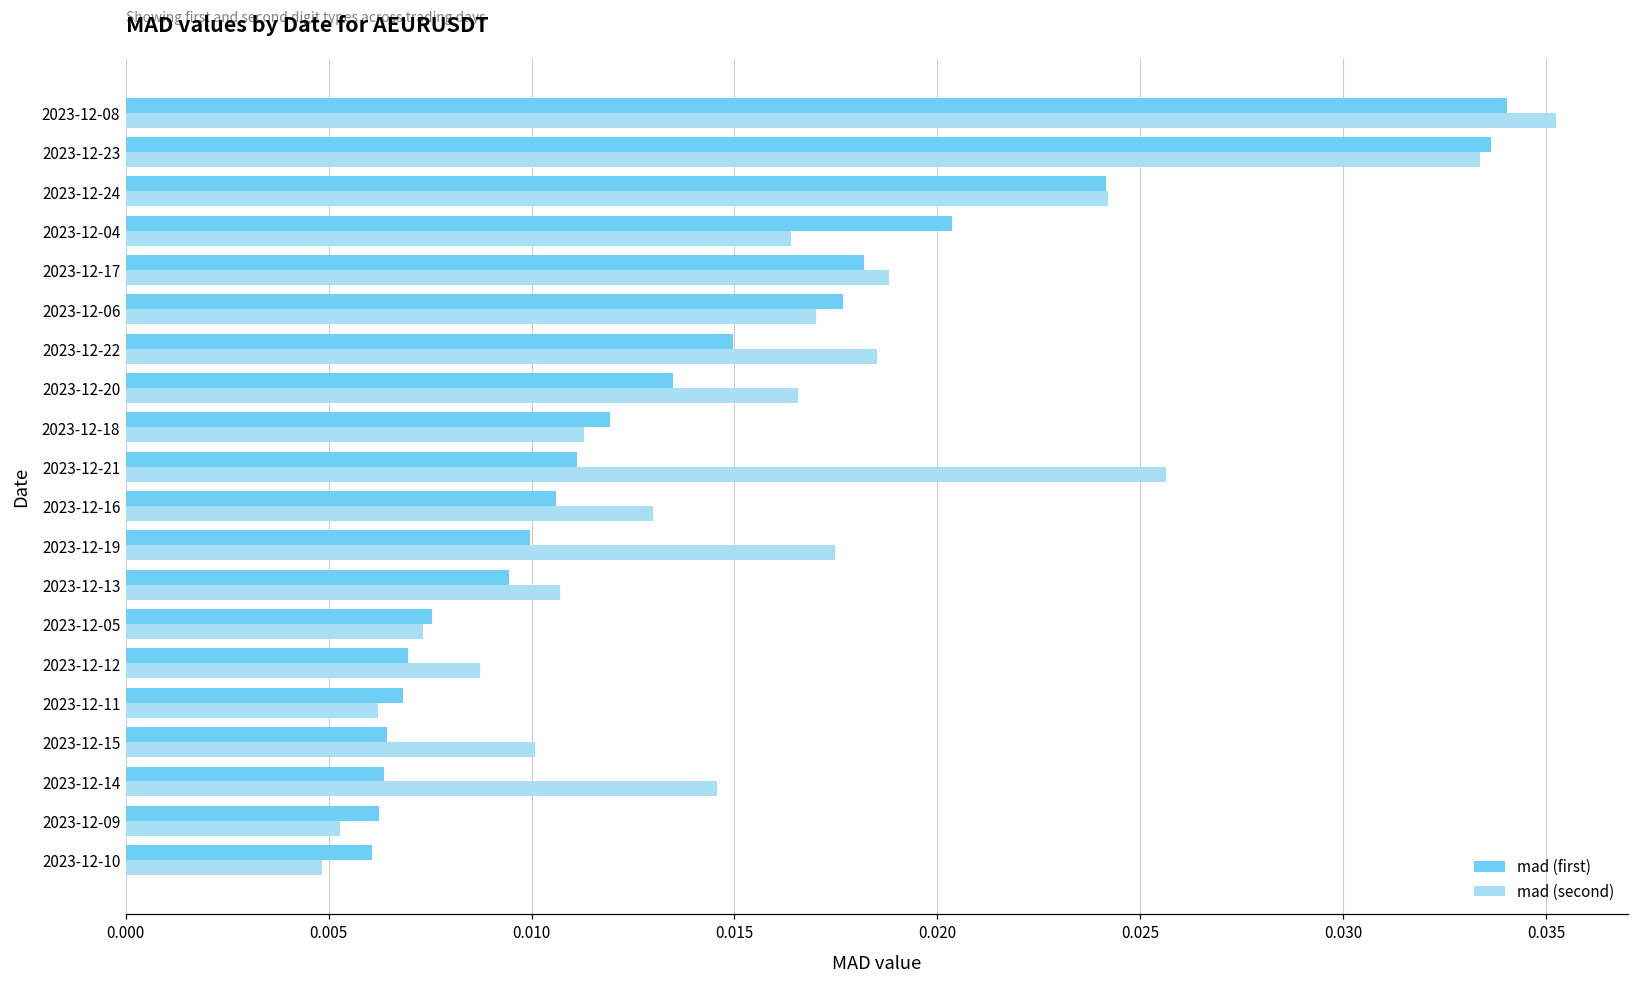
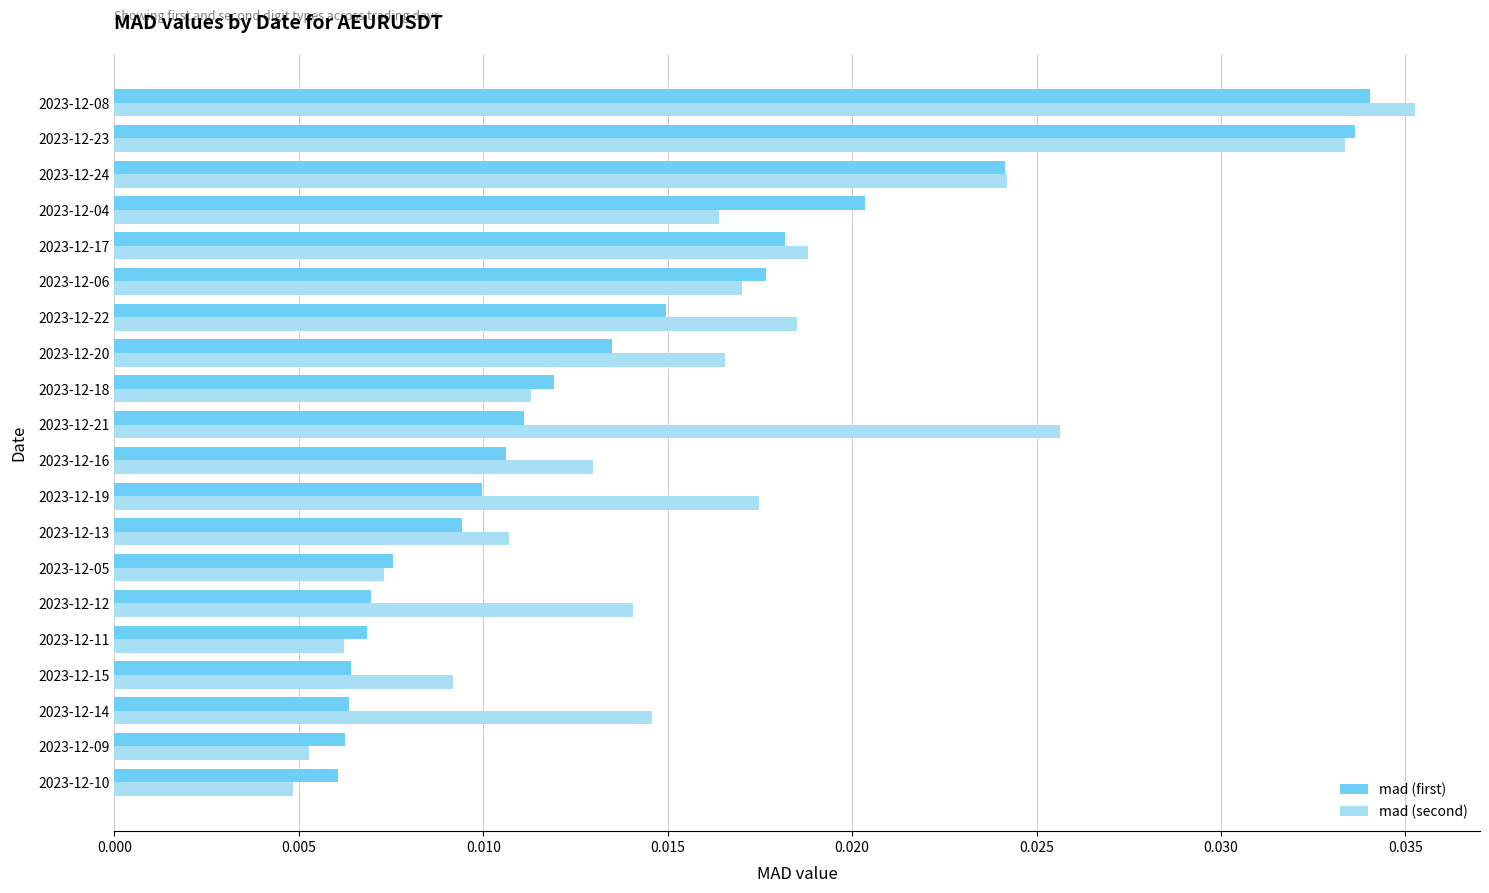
  {
    "mad (first)": {
      "2023-12-08": 0.0340,
      "2023-12-23": 0.0336,
      "2023-12-24": 0.0241,
      "2023-12-04": 0.0204,
      "2023-12-17": 0.0182,
      "2023-12-06": 0.0177,
      "2023-12-22": 0.0150,
      "2023-12-20": 0.0135,
      "2023-12-18": 0.0119,
      "2023-12-21": 0.0111,
      "2023-12-16": 0.0106,
      "2023-12-19": 0.0100,
      "2023-12-13": 0.0094,
      "2023-12-05": 0.0075,
      "2023-12-12": 0.0070,
      "2023-12-11": 0.0068,
      "2023-12-15": 0.0064,
      "2023-12-14": 0.0064,
      "2023-12-09": 0.0062,
      "2023-12-10": 0.0061
    },
    "mad (second)": {
      "2023-12-08": 0.0353,
      "2023-12-23": 0.0334,
      "2023-12-24": 0.0242,
      "2023-12-04": 0.0164,
      "2023-12-17": 0.0188,
      "2023-12-06": 0.0170,
      "2023-12-22": 0.0185,
      "2023-12-20": 0.0166,
      "2023-12-18": 0.0113,
      "2023-12-21": 0.0256,
      "2023-12-16": 0.0130,
      "2023-12-19": 0.0175,
      "2023-12-13": 0.0107,
      "2023-12-05": 0.0073,
-     "2023-12-12": 0.0087,
+     "2023-12-12": 0.0141,
      "2023-12-11": 0.0062,
-     "2023-12-15": 0.0101,
+     "2023-12-15": 0.0092,
      "2023-12-14": 0.0146,
      "2023-12-09": 0.0053,
      "2023-12-10": 0.0048
    }
  }
